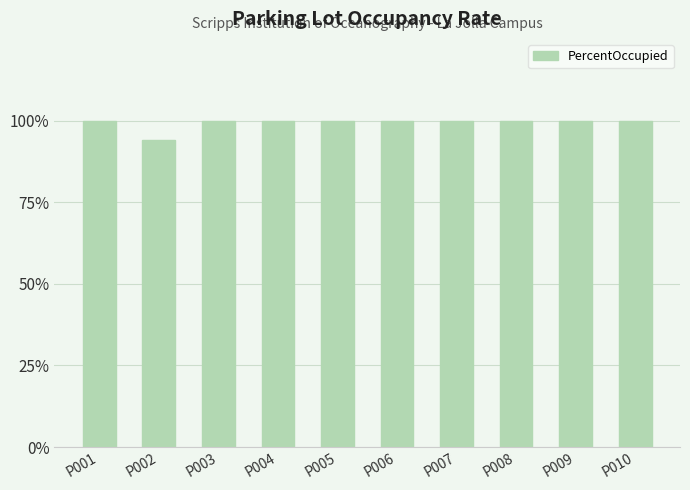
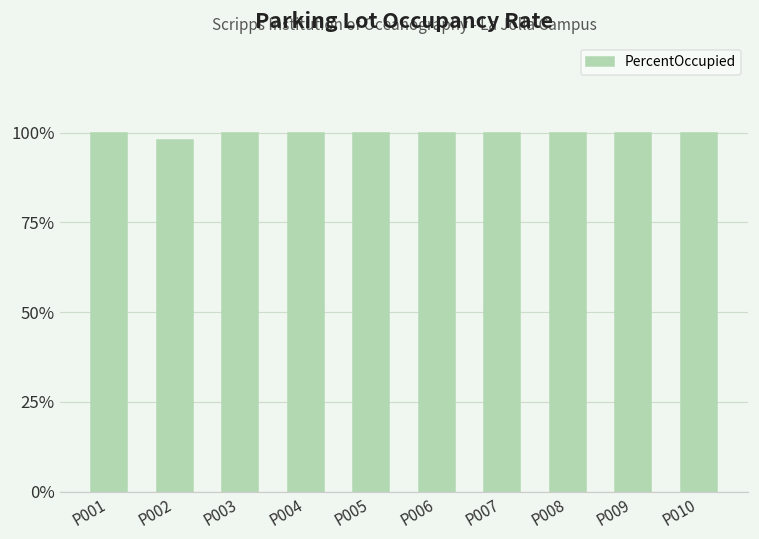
  {
    "P001": "100%",
-   "P002": "94%",
+   "P002": "98%",
    "P003": "100%",
    "P004": "100%",
    "P005": "100%",
    "P006": "100%",
    "P007": "100%",
    "P008": "100%",
    "P009": "100%",
    "P010": "100%"
  }
